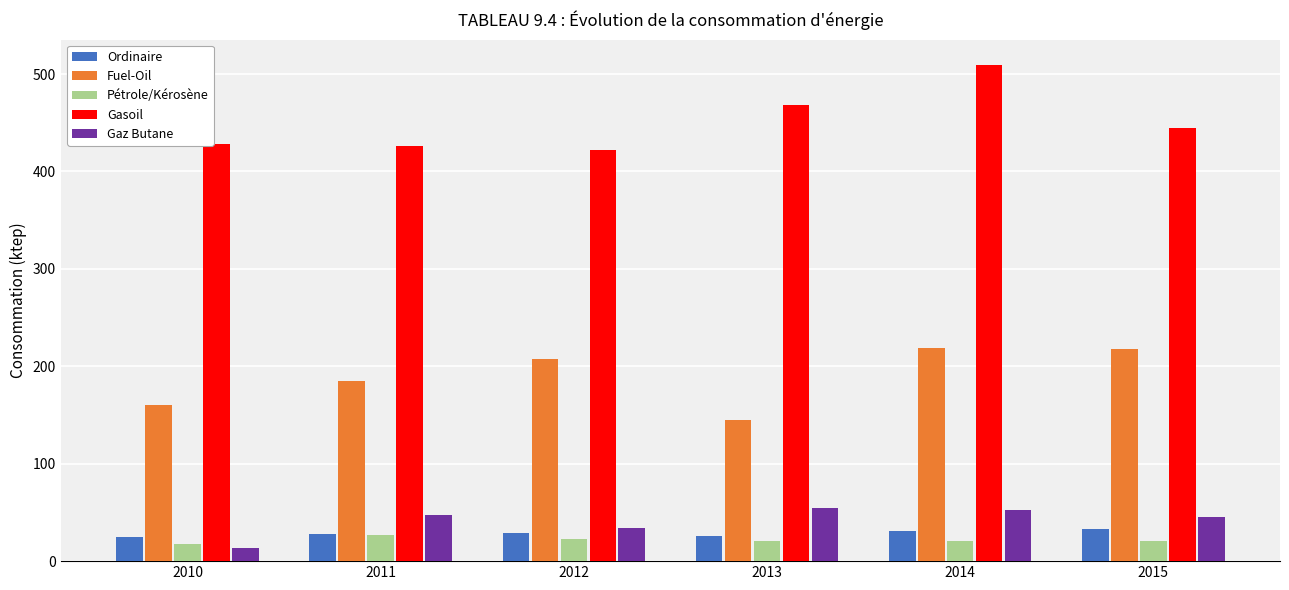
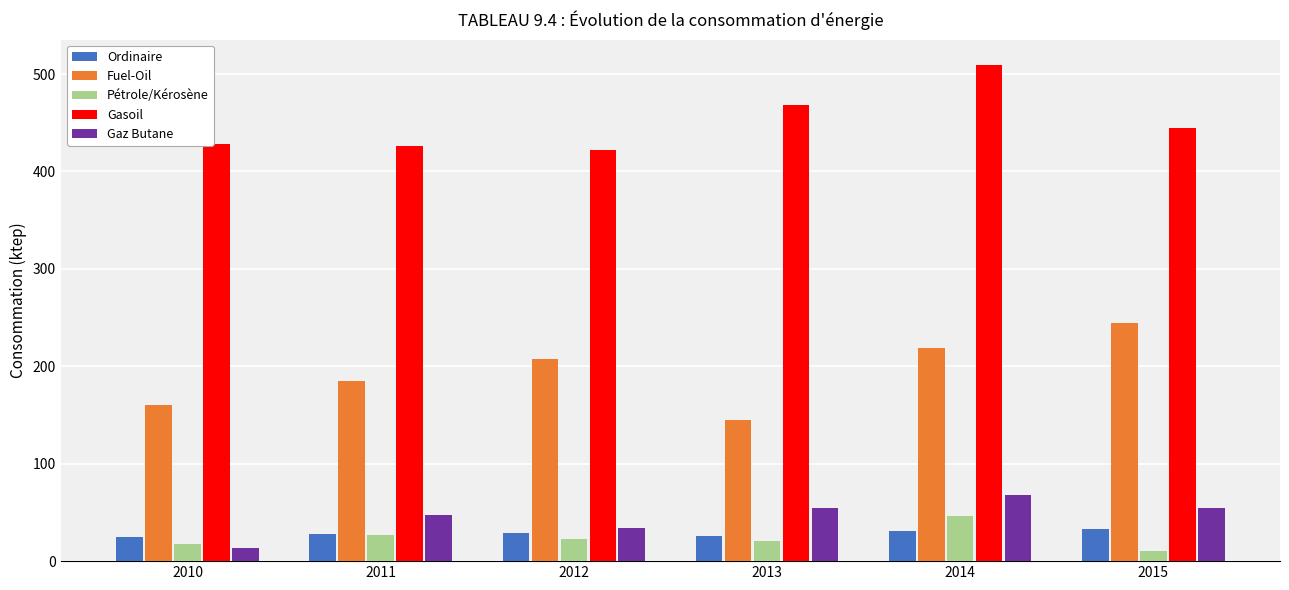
  {
    "Ordinaire": {
      "2010": 30,
      "2011": 30,
      "2012": 30,
      "2013": 30,
      "2014": 30,
      "2015": 30
    },
    "Fuel-Oil": {
      "2010": 160,
      "2011": 180,
      "2012": 210,
      "2013": 140,
      "2014": 220,
-     "2015": 220
+     "2015": 240
    },
    "Pétrole/Kérosène": {
      "2010": 20,
      "2011": 30,
      "2012": 20,
      "2013": 20,
-     "2014": 20,
-     "2015": 20
+     "2014": 50,
+     "2015": 10
    },
    "Gasoil": {
      "2010": 430,
      "2011": 430,
      "2012": 420,
      "2013": 470,
      "2014": 510,
      "2015": 440
    },
    "Gaz Butane": {
      "2010": 10,
      "2011": 50,
      "2012": 30,
      "2013": 50,
-     "2014": 50,
-     "2015": 45
+     "2014": 70,
+     "2015": 55
    }
  }
